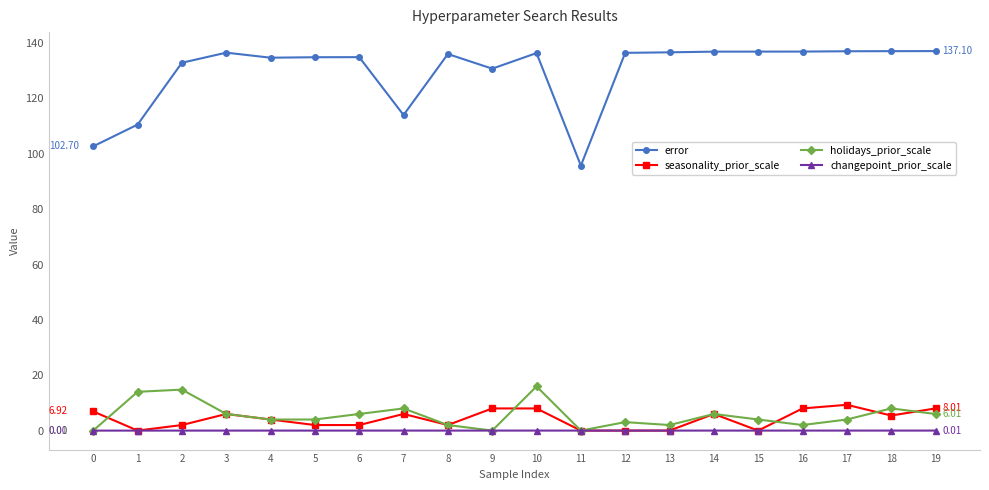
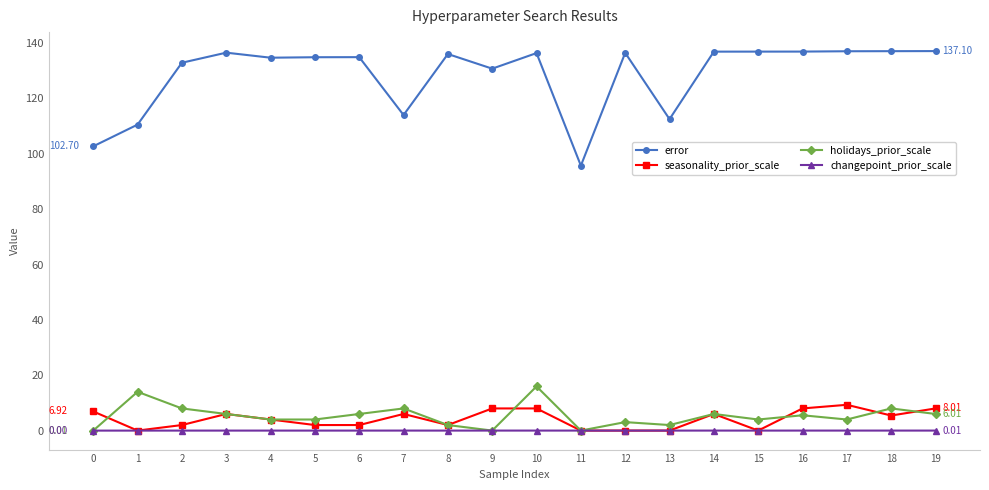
  {
    "error": {
      "1": 111,
      "2": 133,
      "3": 137,
      "4": 135,
      "5": 135,
      "6": 135,
      "7": 114,
      "8": 136,
      "9": 131,
      "10": 136,
      "11": 96,
      "12": 136,
-     "13": 137,
+     "13": 113,
      "14": 137,
      "15": 137,
      "16": 137,
      "17": 137,
      "18": 137
    },
    "seasonality_prior_scale": {
      "2": 2,
      "5": 2,
      "6": 2,
      "7": 6,
      "9": 8,
      "10": 8,
      "16": 8,
      "17": 9,
      "18": 5
    },
    "holidays_prior_scale": {
      "1": 14,
-     "2": 15,
+     "2": 8,
      "5": 4,
      "6": 6,
      "7": 8,
      "10": 16,
      "12": 3,
      "13": 2,
      "15": 4,
-     "16": 2,
+     "16": 6,
      "17": 4,
      "18": 8
    },
    "changepoint_prior_scale": {
      "19": 0.01
    }
  }
